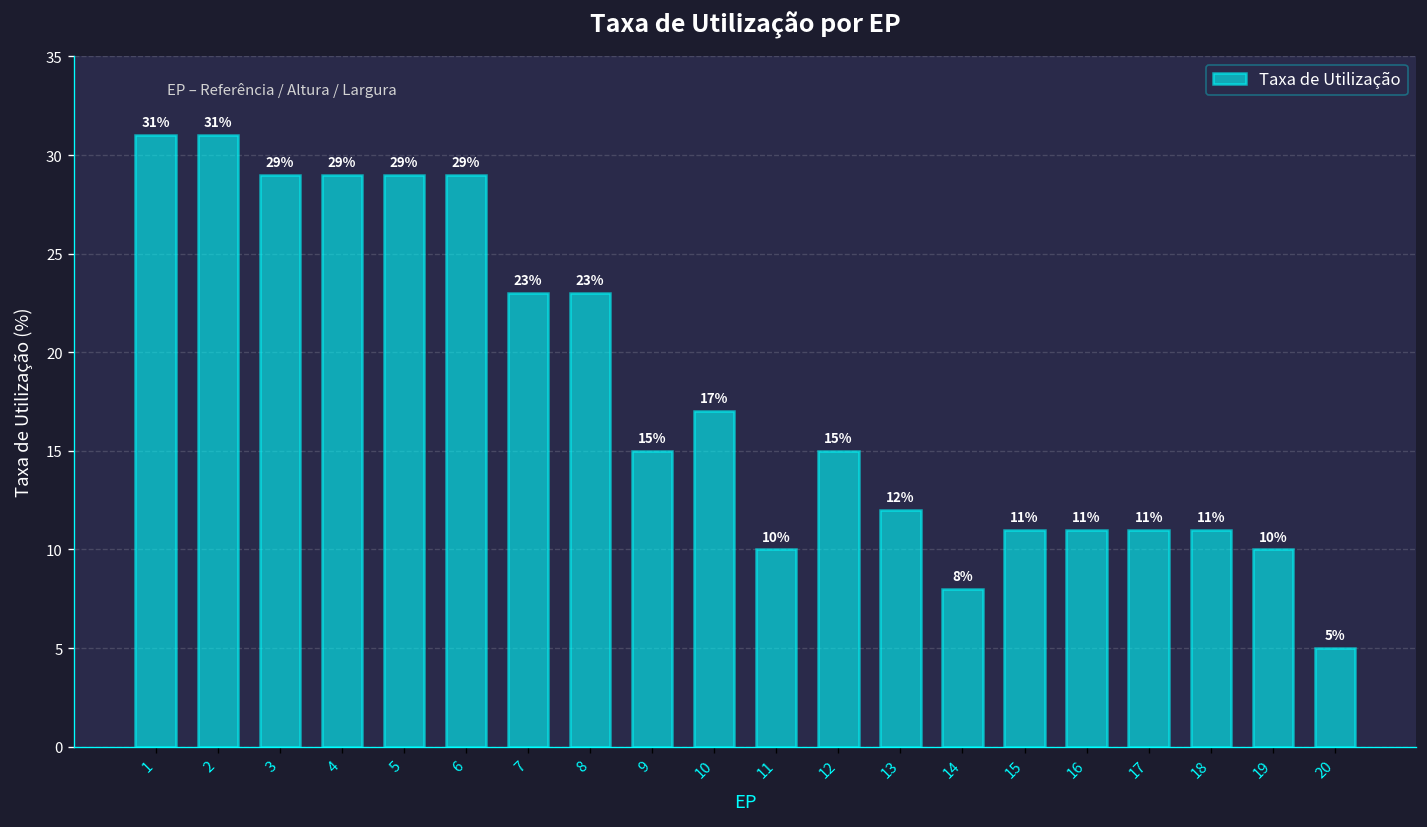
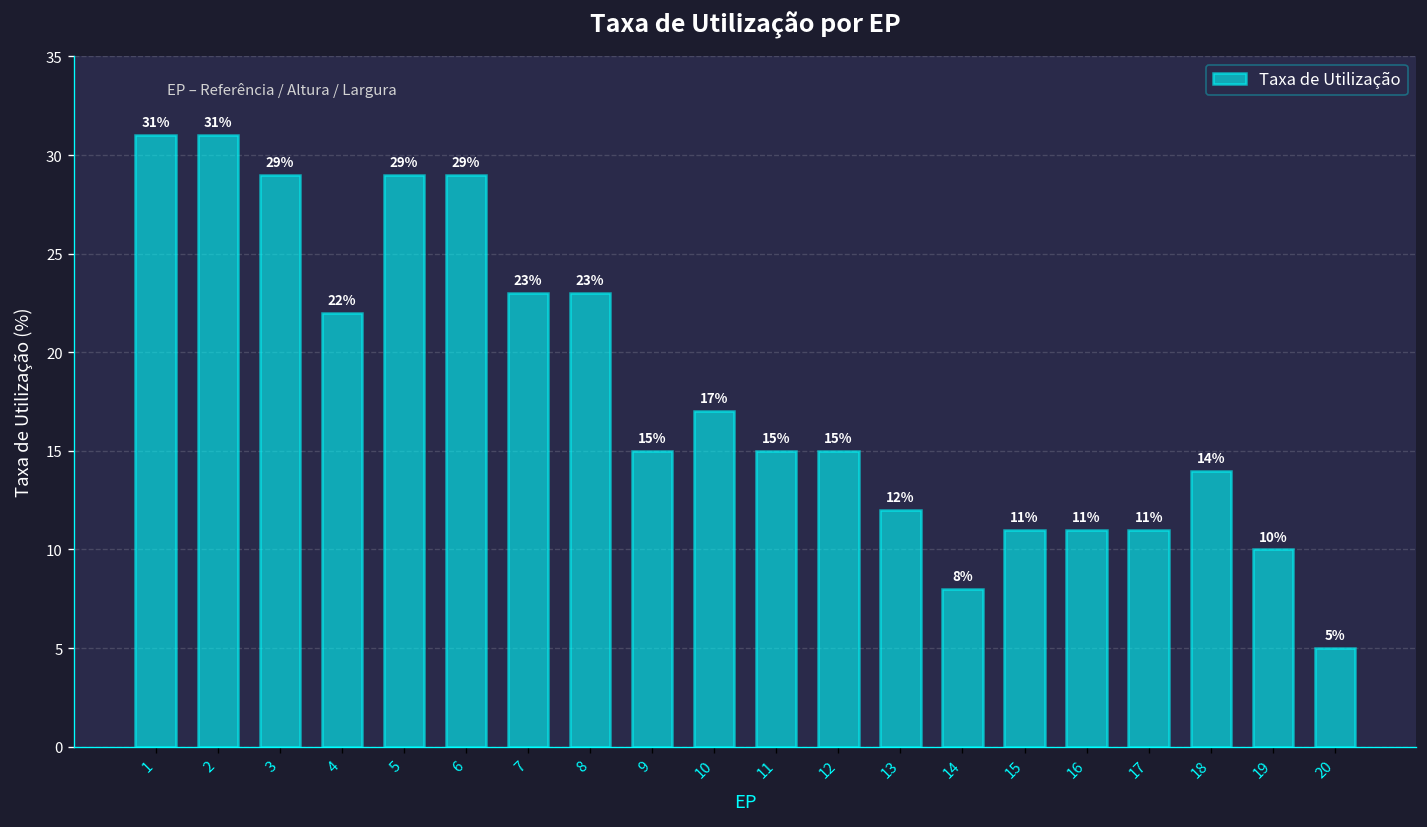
  {
    "1": "31%",
    "2": "31%",
    "3": "29%",
-   "4": "29%",
+   "4": "22%",
    "5": "29%",
    "6": "29%",
    "7": "23%",
    "8": "23%",
    "9": "15%",
    "10": "17%",
-   "11": "10%",
+   "11": "15%",
    "12": "15%",
    "13": "12%",
    "14": "8%",
    "15": "11%",
    "16": "11%",
    "17": "11%",
-   "18": "11%",
+   "18": "14%",
    "19": "10%",
    "20": "5%"
  }
